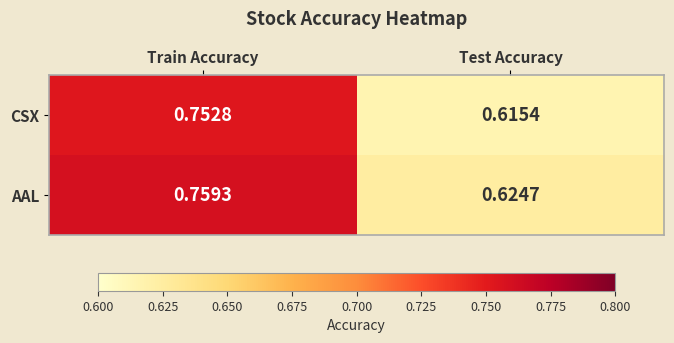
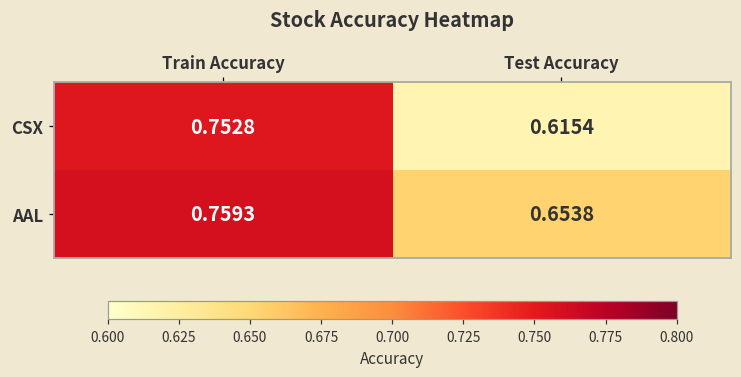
  {
    "CSX": {
      "Train Accuracy": 0.7528,
      "Test Accuracy": 0.6154
    },
    "AAL": {
      "Train Accuracy": 0.7593,
-     "Test Accuracy": 0.6247
+     "Test Accuracy": 0.6538
    }
  }
